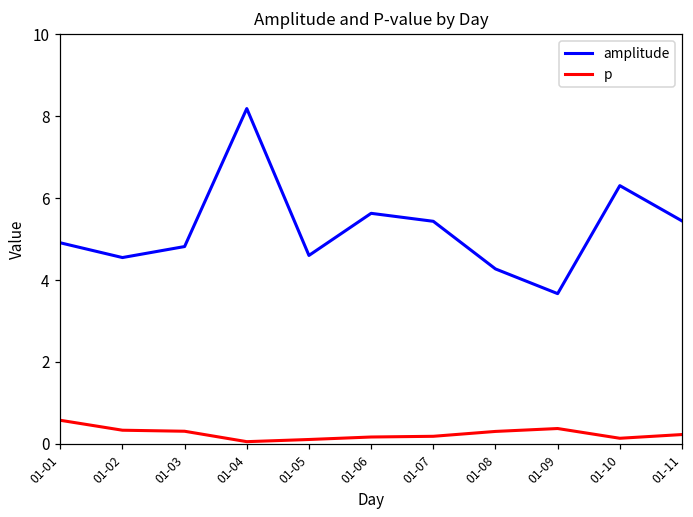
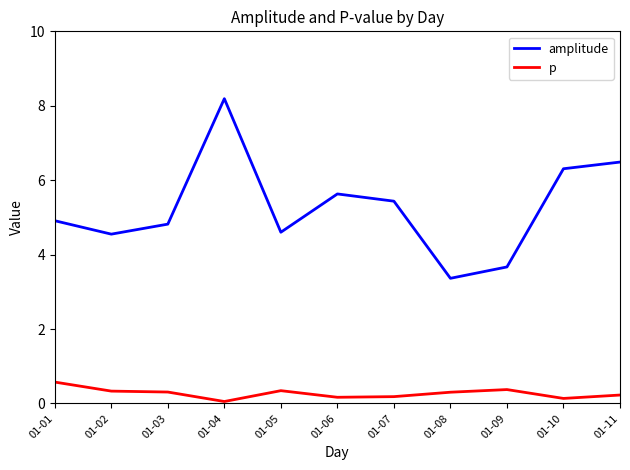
  {
    "amplitude": {
      "01-01": 4.9,
      "01-02": 4.6,
      "01-03": 4.8,
      "01-04": 8.2,
      "01-05": 4.6,
      "01-06": 5.6,
      "01-07": 5.4,
-     "01-08": 4.3,
+     "01-08": 3.4,
      "01-09": 3.7,
      "01-10": 6.3,
-     "01-11": 5.4
+     "01-11": 6.5
    },
    "p": {
      "01-01": 0.6,
      "01-02": 0.3,
      "01-03": 0.3,
      "01-04": 0.1,
-     "01-05": 0.1,
+     "01-05": 0.3,
      "01-06": 0.2,
      "01-07": 0.2,
      "01-08": 0.3,
      "01-09": 0.4,
      "01-10": 0.1,
      "01-11": 0.2
    }
  }
